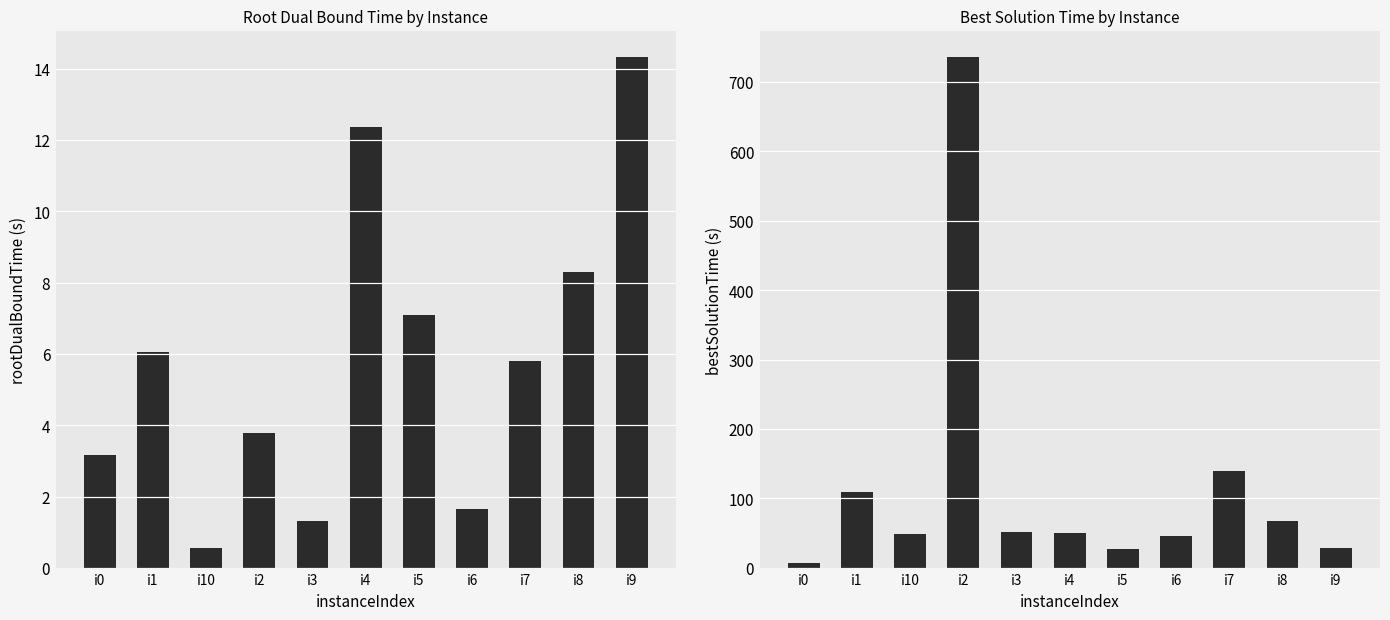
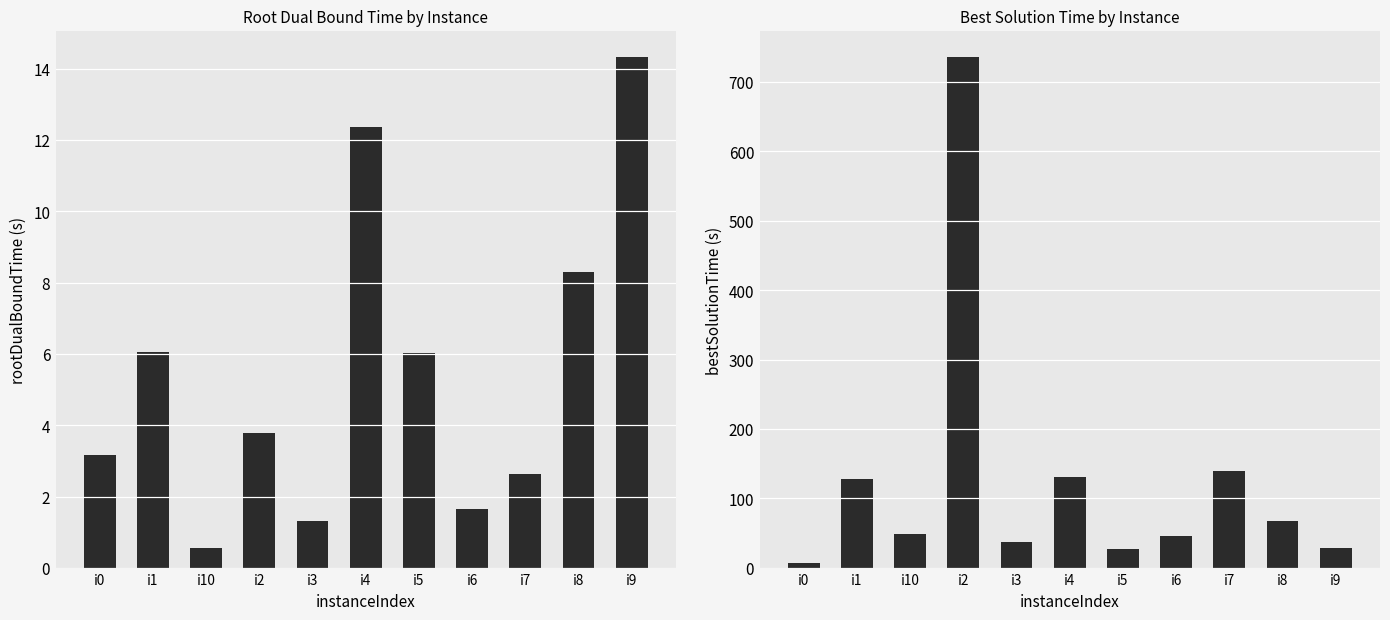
  {
    "Root Dual Bound Time by Instance": {
      "i0": 3.2,
      "i1": 6.1,
      "i10": 0.5,
      "i2": 3.8,
      "i3": 1.3,
      "i4": 12.4,
-     "i5": 7.1,
+     "i5": 6.0,
      "i6": 1.7,
-     "i7": 5.8,
+     "i7": 2.6,
      "i8": 8.3,
      "i9": 14.3
    },
    "Best Solution Time by Instance": {
      "i0": 10,
-     "i1": 110,
+     "i1": 130,
      "i10": 50,
      "i2": 740,
-     "i3": 50,
-     "i4": 50,
+     "i3": 40,
+     "i4": 130,
      "i5": 30,
      "i6": 50,
      "i7": 140,
      "i8": 70,
      "i9": 30
    }
  }
